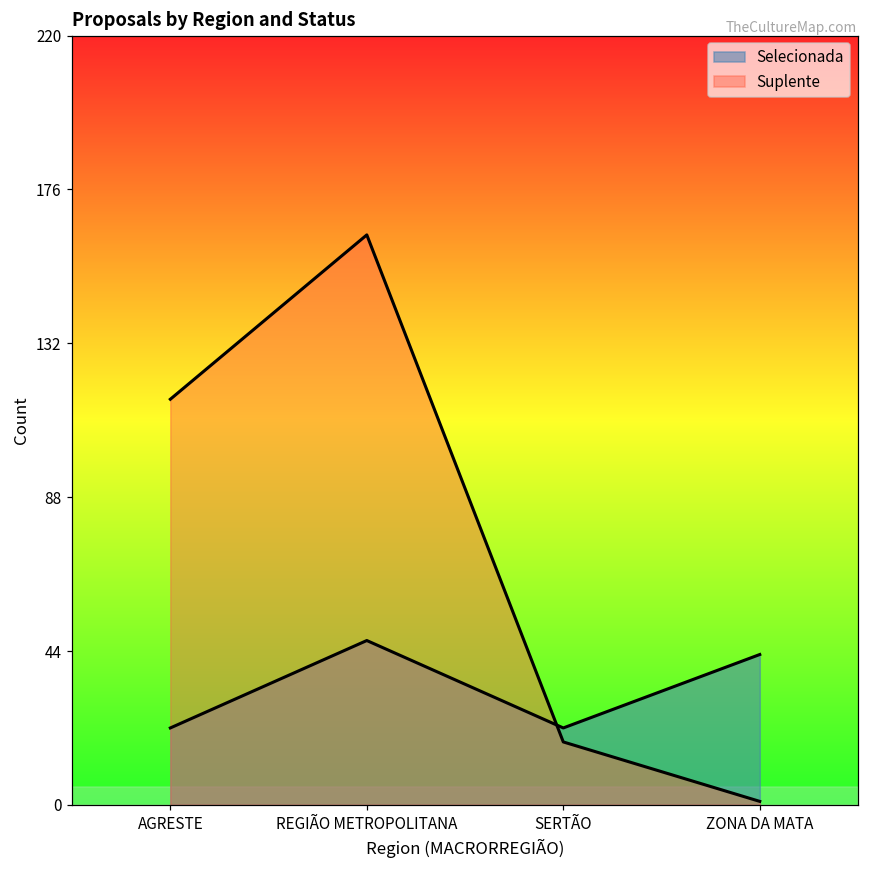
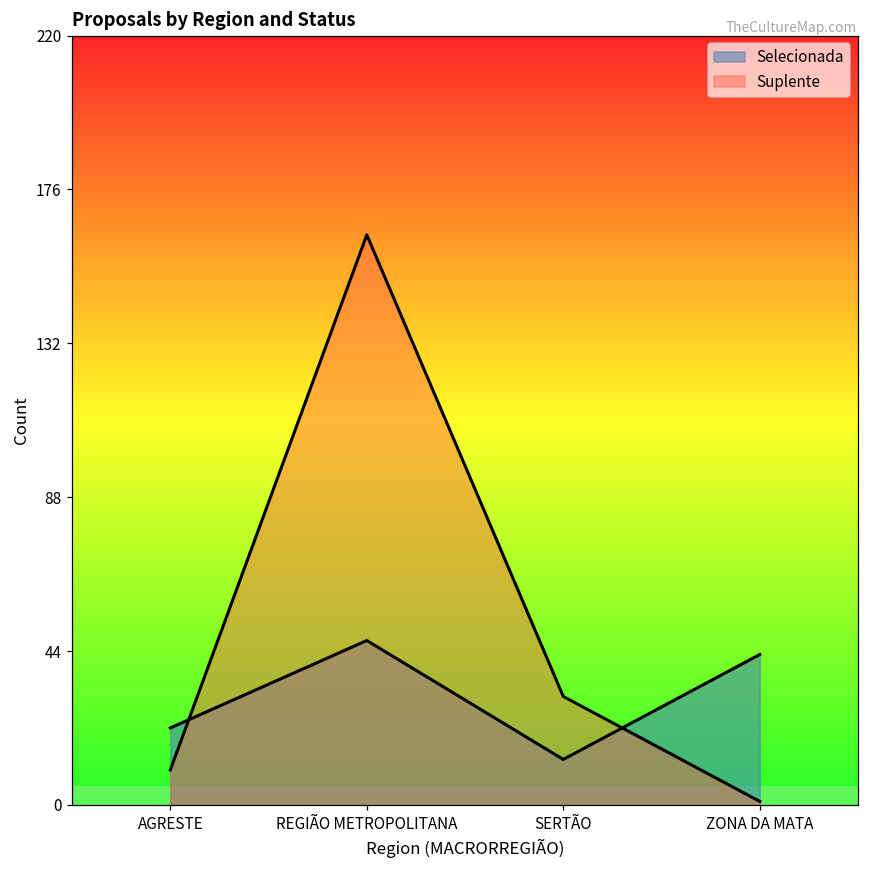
  {
    "Selecionada": {
      "AGRESTE": 22,
      "REGIÃO METROPOLITANA": 47,
-     "SERTÃO": 22,
+     "SERTÃO": 13,
      "ZONA DA MATA": 43
    },
    "Suplente": {
-     "AGRESTE": 116,
+     "AGRESTE": 10,
      "REGIÃO METROPOLITANA": 163,
-     "SERTÃO": 18
+     "SERTÃO": 31
    }
  }
